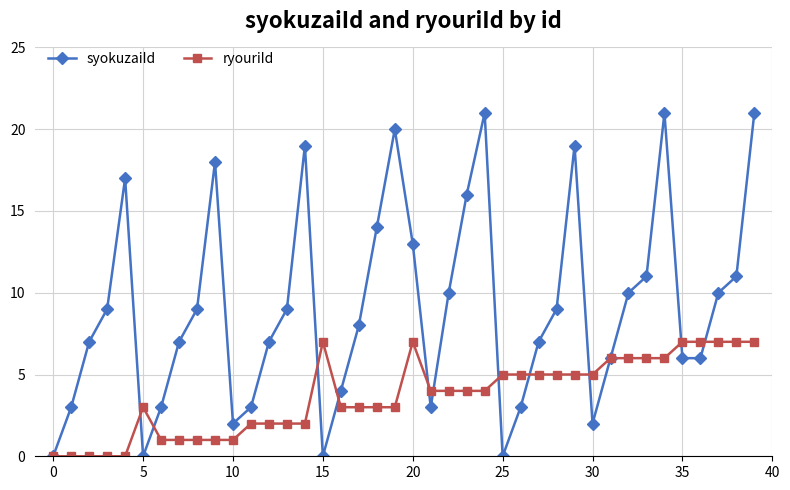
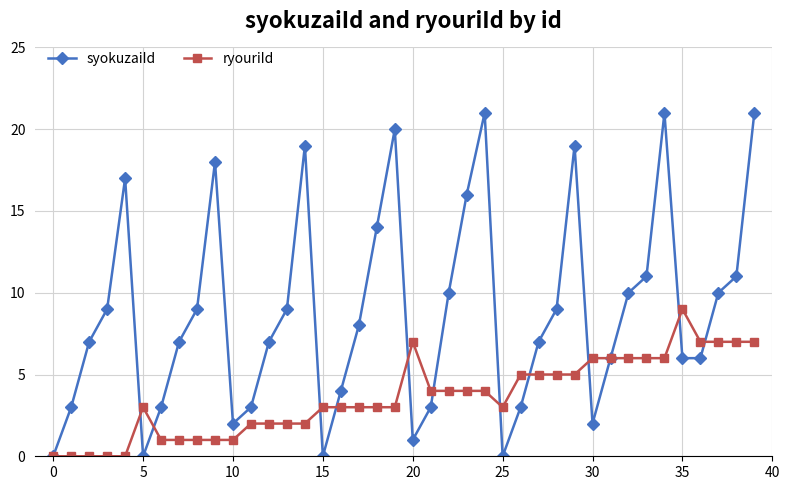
  {
    "syokuzaiId": {
      "5": 0,
      "10": 2,
      "15": 0,
-     "20": 13,
+     "20": 1,
      "25": 0,
      "30": 2,
      "35": 6
    },
    "ryouriId": {
      "5": 3,
      "10": 1,
-     "15": 7,
+     "15": 3,
      "20": 7,
-     "25": 5,
-     "30": 5,
-     "35": 7
+     "25": 3,
+     "30": 6,
+     "35": 9
    }
  }
